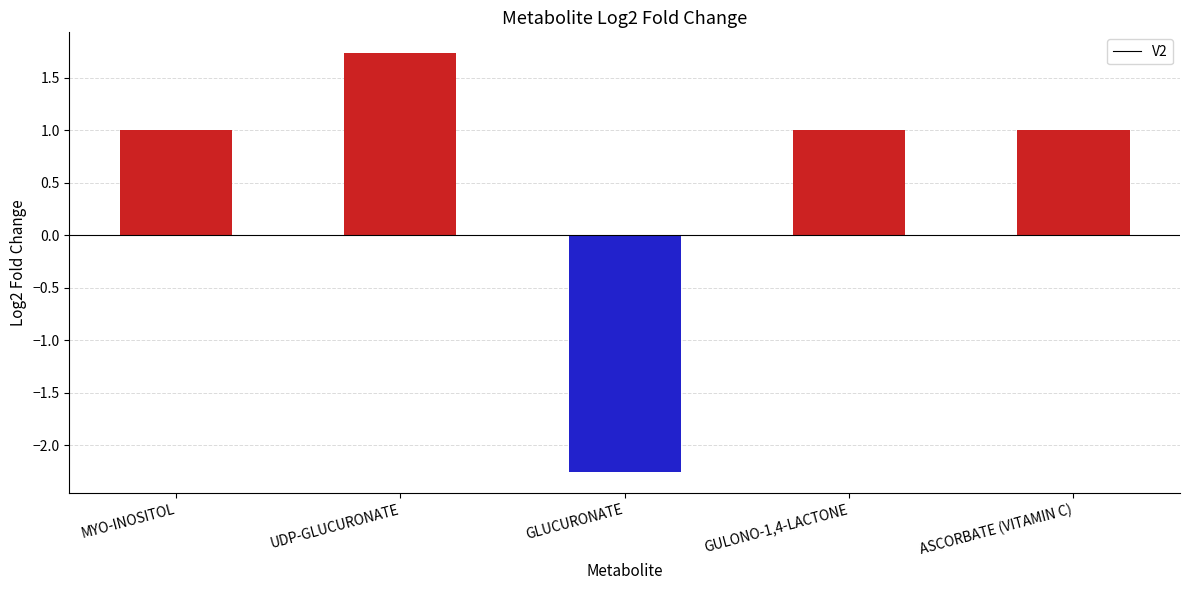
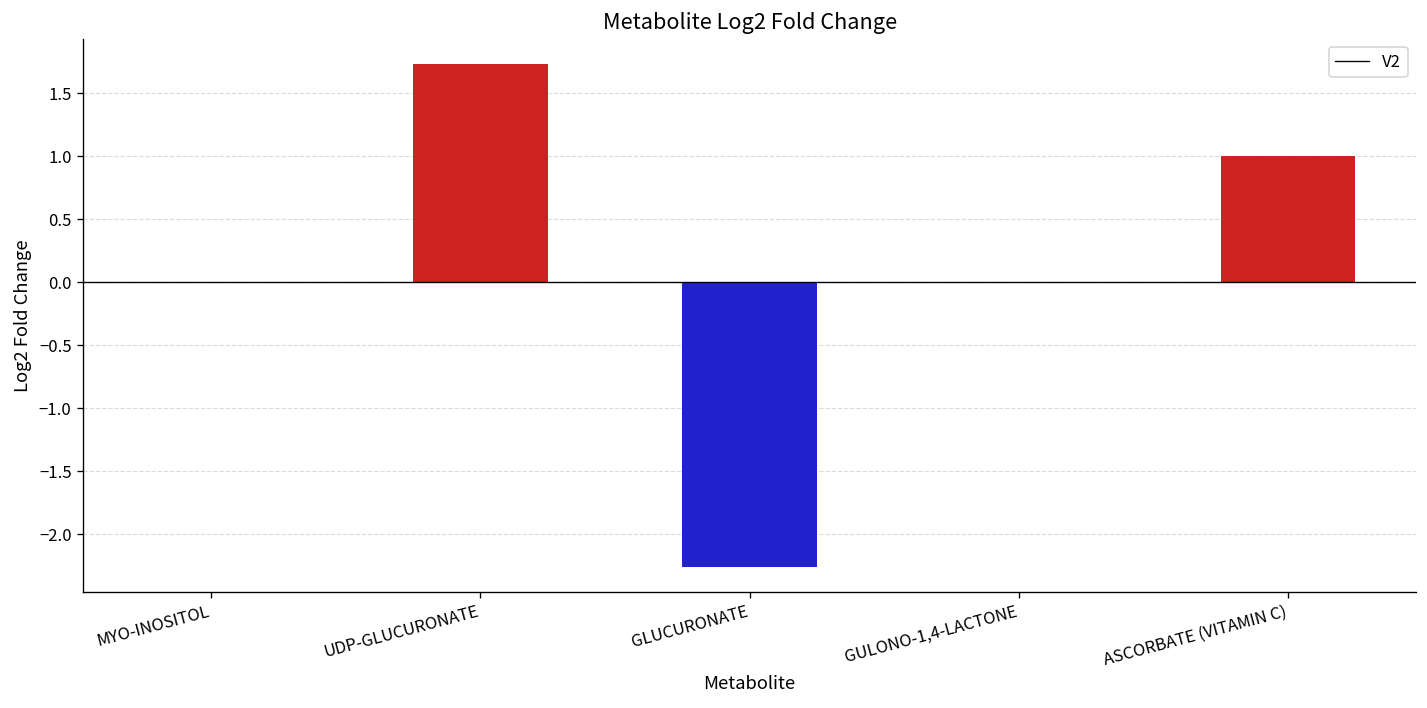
  {
-   "MYO-INOSITOL": 1,
+   "MYO-INOSITOL": 0,
    "UDP-GLUCURONATE": 1.73,
    "GLUCURONATE": -2.26,
-   "GULONO-1,4-LACTONE": 1,
+   "GULONO-1,4-LACTONE": 0,
    "ASCORBATE (VITAMIN C)": 1
  }
